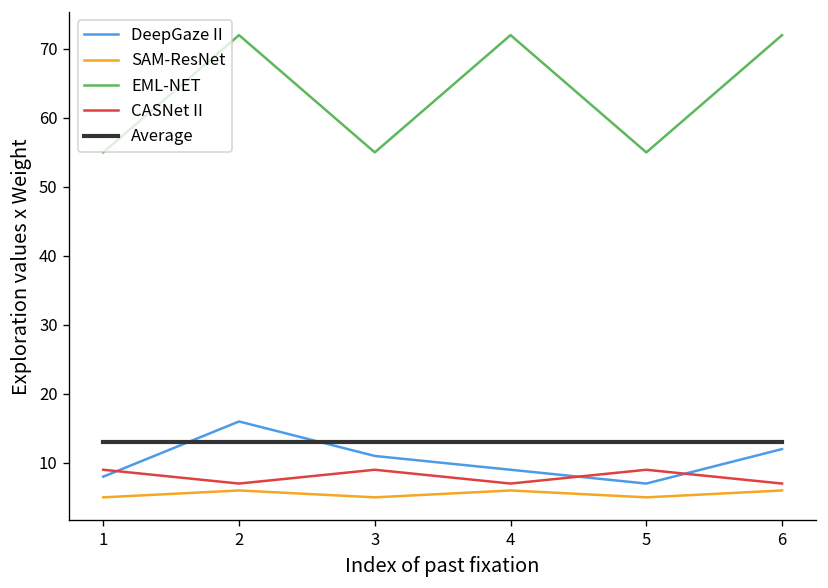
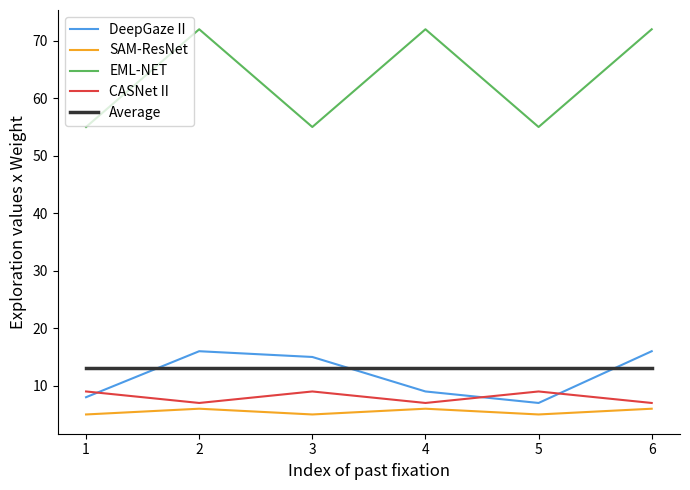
  {
    "DeepGaze II": {
      "1": 8,
      "2": 16,
-     "3": 11,
+     "3": 15,
      "4": 9,
      "5": 7,
-     "6": 12
+     "6": 16
    },
    "SAM-ResNet": {
      "1": 5,
      "2": 6,
      "3": 5,
      "4": 6,
      "5": 5,
      "6": 6
    },
    "EML-NET": {
      "1": 55,
      "2": 72,
      "3": 55,
      "4": 72,
      "5": 55,
      "6": 72
    },
    "CASNet II": {
      "1": 9,
      "2": 7,
      "3": 9,
      "4": 7,
      "5": 9,
      "6": 7
    },
    "Average": {
      "1": 13,
      "2": 13,
      "3": 13,
      "4": 13,
      "5": 13,
      "6": 13
    }
  }
